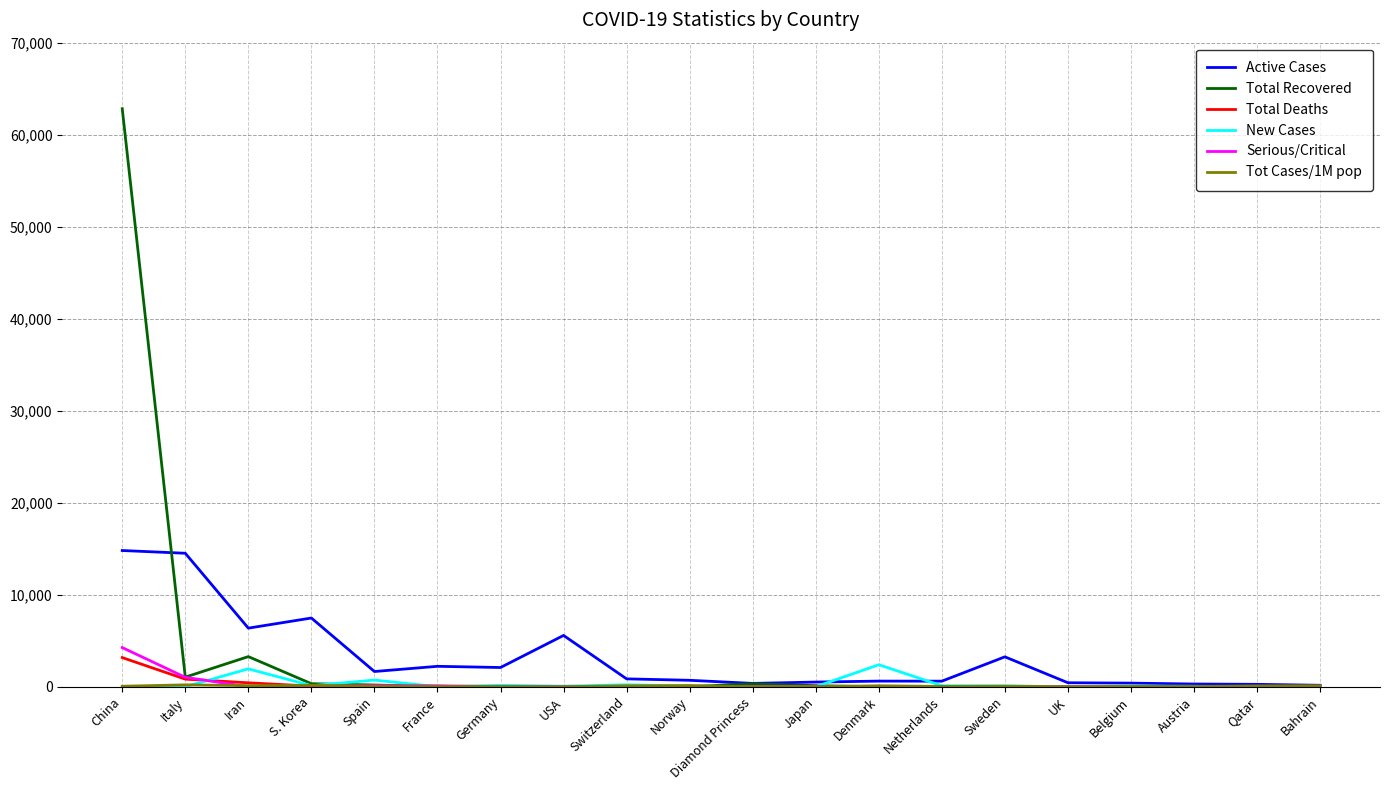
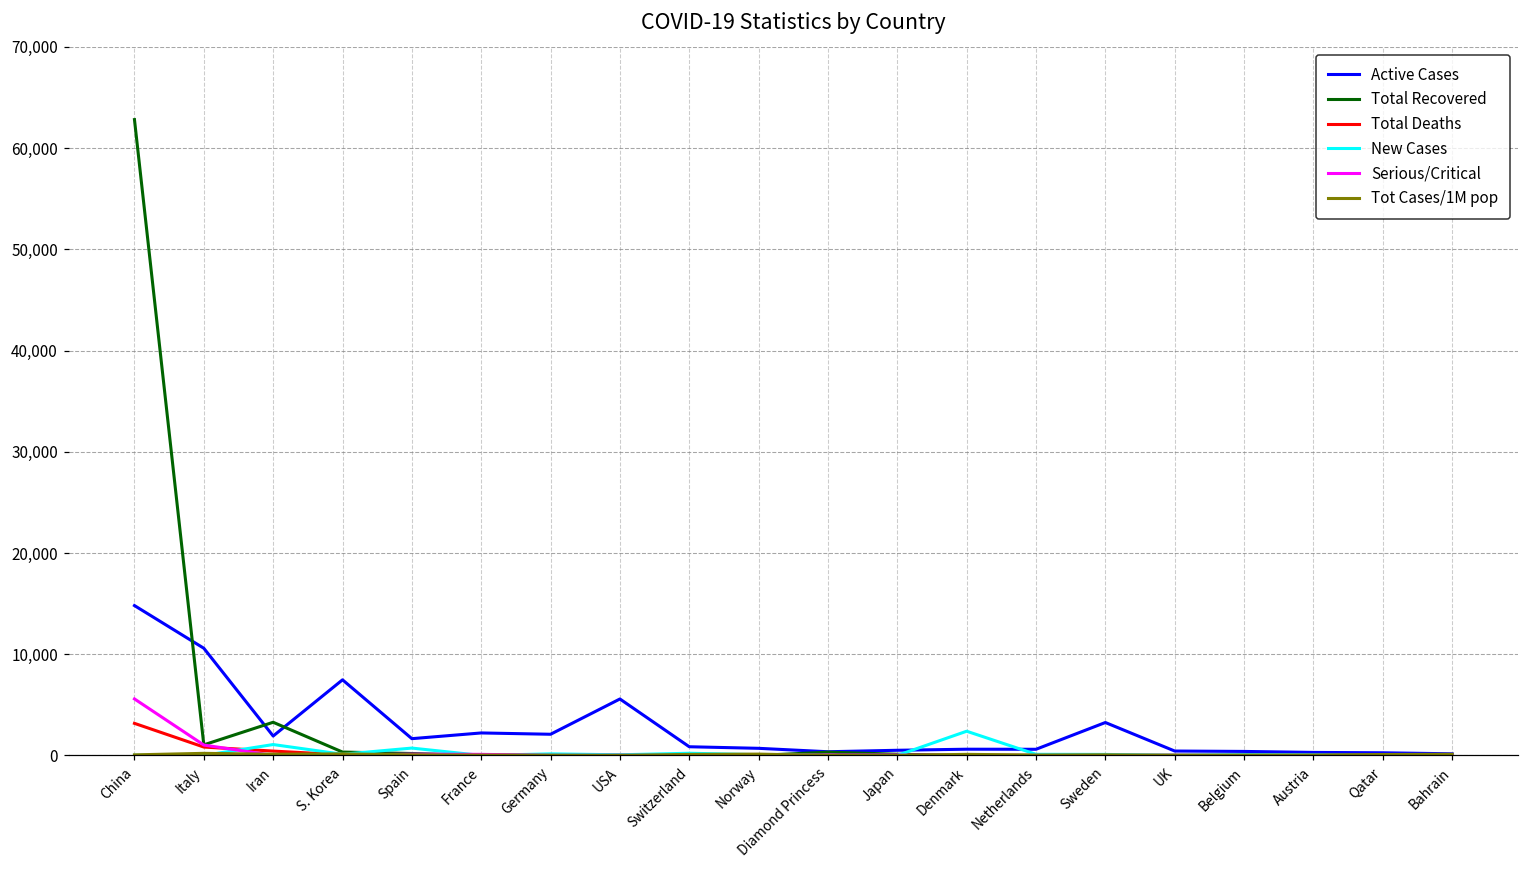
  {
    "Active Cases": {
      "China": "15,000",
-     "Italy": "15,000",
-     "Iran": "6,000",
+     "Italy": "11,000",
+     "Iran": "2,000",
      "S. Korea": "7,000",
      "Spain": "2,000",
      "France": "2,000",
      "Germany": "2,000",
      "USA": "6,000",
      "Switzerland": "1,000",
      "Norway": "1,000",
      "Japan": "1,000",
      "Denmark": "1,000",
      "Netherlands": "1,000",
      "Sweden": "3,000",
      "UK": "0",
      "Belgium": "0"
    },
    "Total Recovered": {
      "China": "63,000",
      "Iran": "3,000"
    },
    "Total Deaths": {
      "China": "3,000",
      "Iran": "0"
    },
    "New Cases": {
-     "Iran": "2,000",
+     "Iran": "1,000",
      "Spain": "1,000",
      "Denmark": "2,000"
    },
    "Serious/Critical": {
-     "China": "4,000"
+     "China": "6,000"
    }
  }
